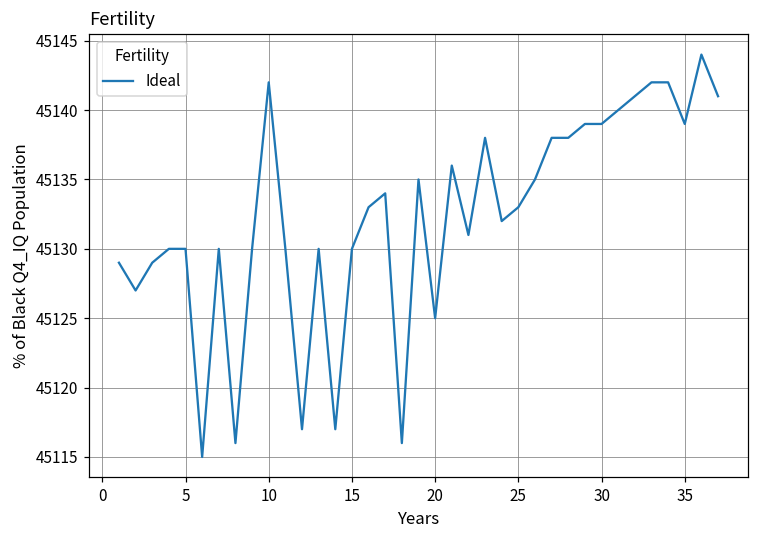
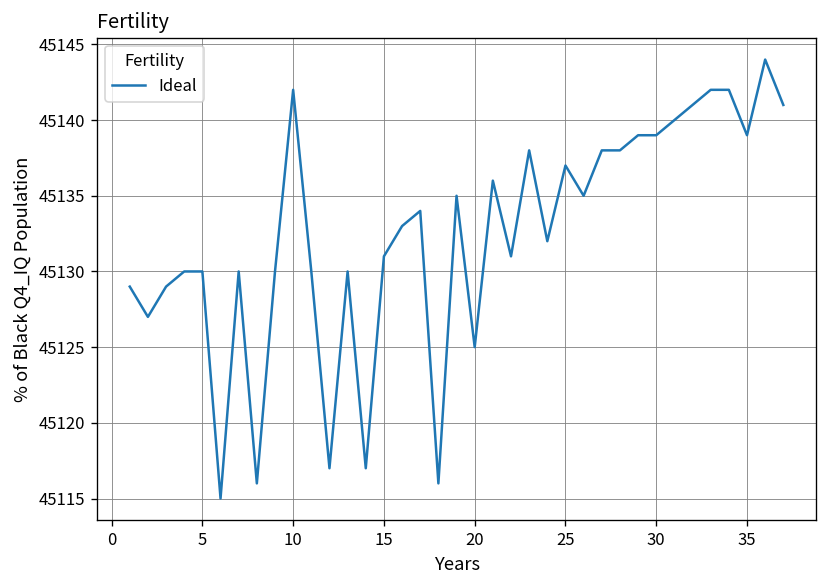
  {
    "5": 45130,
    "10": 45142,
-   "15": 45130,
+   "15": 45131,
    "20": 45125,
-   "25": 45133,
+   "25": 45137,
    "30": 45139,
    "35": 45139
  }
